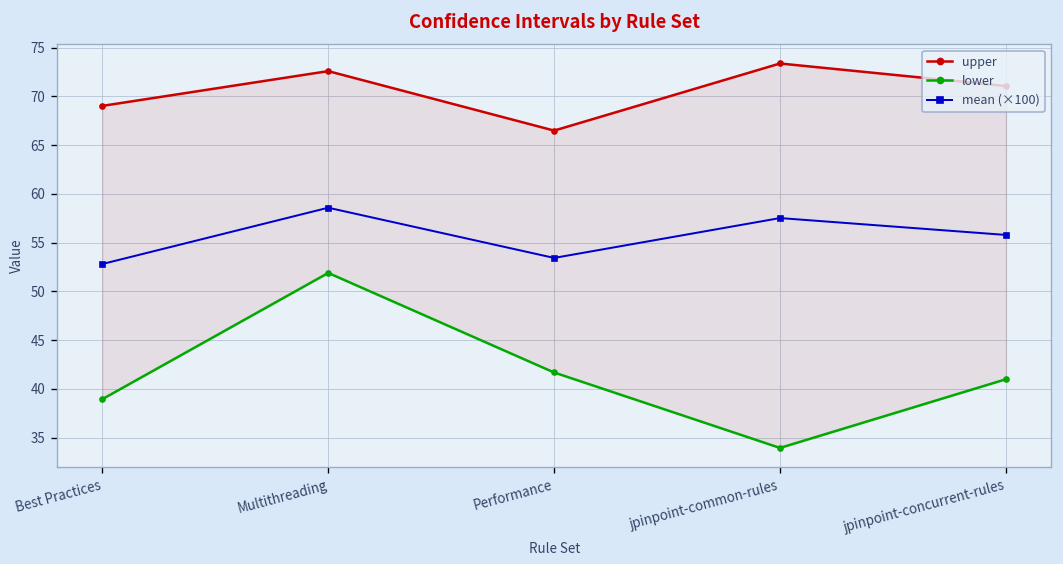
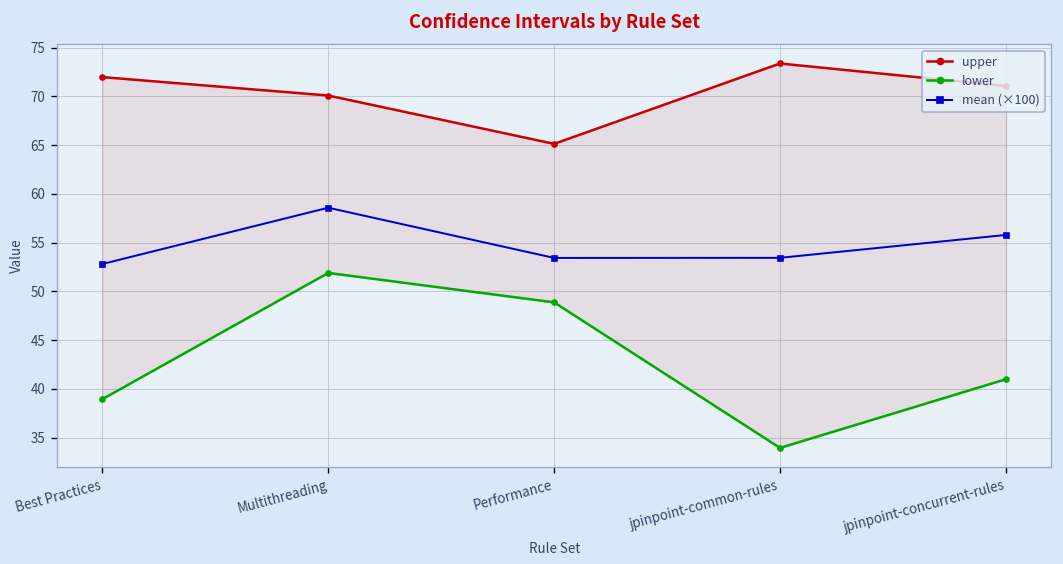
  {
    "upper": {
-     "Best Practices": 69,
-     "Multithreading": 73,
-     "Performance": 66,
+     "Best Practices": 72,
+     "Multithreading": 70,
+     "Performance": 65,
      "jpinpoint-common-rules": 73
    },
    "lower": {
      "Best Practices": 39,
      "Multithreading": 52,
-     "Performance": 42,
+     "Performance": 49,
      "jpinpoint-common-rules": 34,
      "jpinpoint-concurrent-rules": 41
    },
    "mean (×100)": {
      "Best Practices": 53,
      "Multithreading": 59,
      "Performance": 53,
-     "jpinpoint-common-rules": 58,
+     "jpinpoint-common-rules": 53,
      "jpinpoint-concurrent-rules": 56
    }
  }
